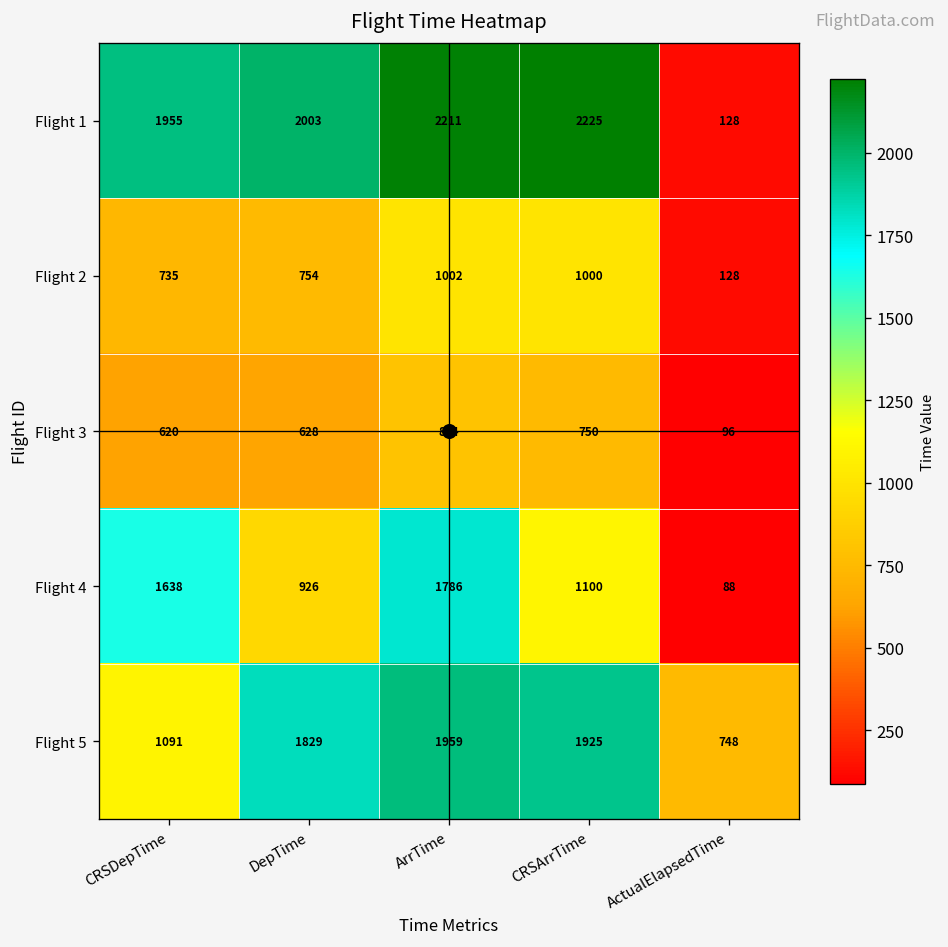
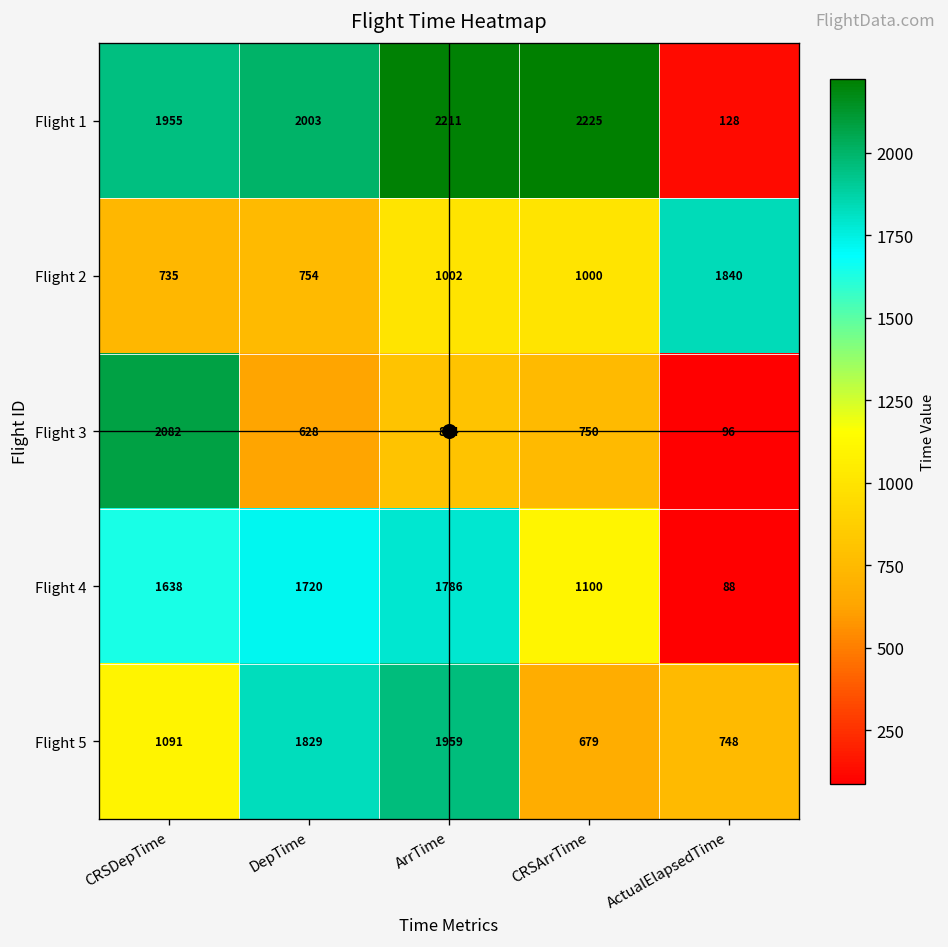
  {
    "Flight 1": {
      "CRSDepTime": 1955,
      "DepTime": 2003,
      "ArrTime": 2211,
      "CRSArrTime": 2225,
      "ActualElapsedTime": 128
    },
    "Flight 2": {
      "CRSDepTime": 735,
      "DepTime": 754,
      "ArrTime": 1002,
      "CRSArrTime": 1000,
-     "ActualElapsedTime": 128
+     "ActualElapsedTime": 1840
    },
    "Flight 3": {
-     "CRSDepTime": 620,
+     "CRSDepTime": 2082,
      "DepTime": 628,
      "CRSArrTime": 750,
      "ActualElapsedTime": 96
    },
    "Flight 4": {
      "CRSDepTime": 1638,
-     "DepTime": 926,
+     "DepTime": 1720,
      "ArrTime": 1786,
      "CRSArrTime": 1100,
      "ActualElapsedTime": 88
    },
    "Flight 5": {
      "CRSDepTime": 1091,
      "DepTime": 1829,
      "ArrTime": 1959,
-     "CRSArrTime": 1925,
+     "CRSArrTime": 679,
      "ActualElapsedTime": 748
    }
  }
